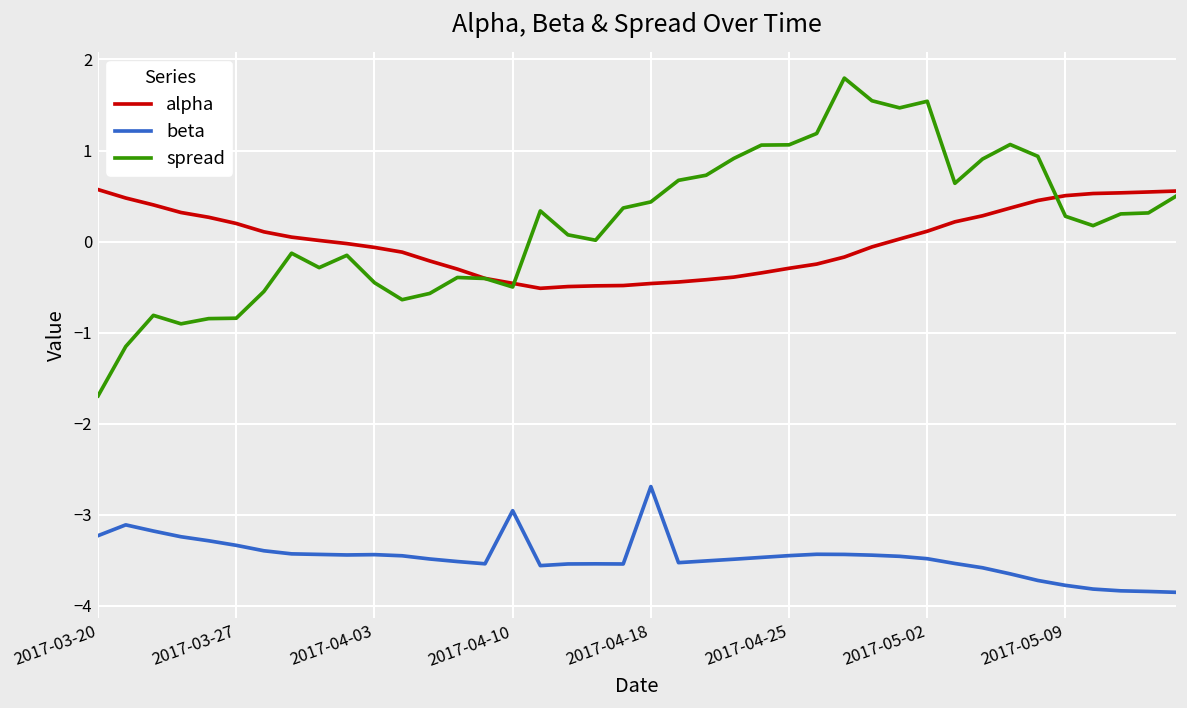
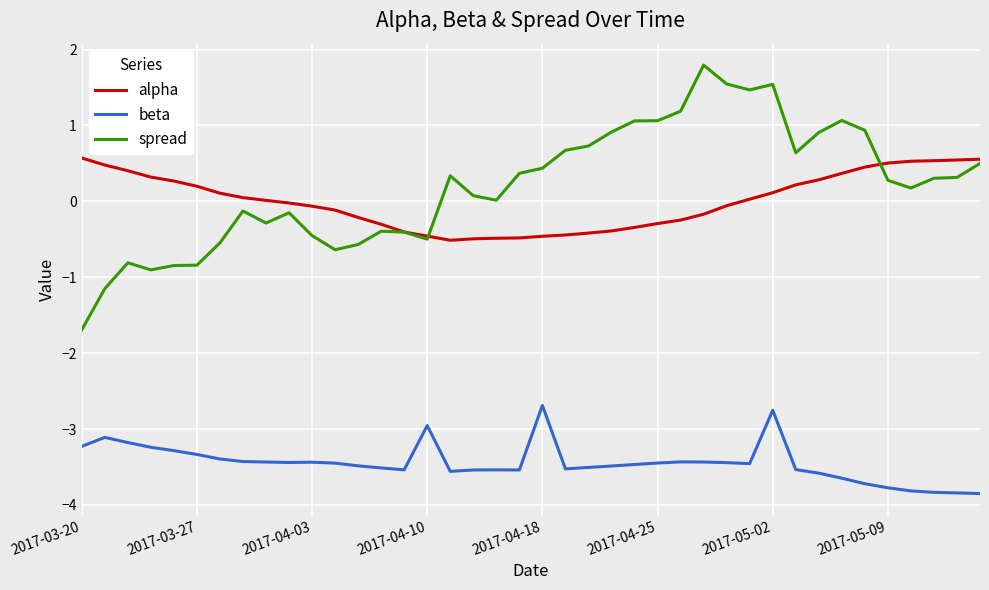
  {
    "alpha": {
      "2017-03-20": 0.6,
      "2017-03-27": 0.2,
      "2017-04-03": -0.1,
      "2017-04-10": -0.5,
      "2017-04-18": -0.5,
      "2017-04-25": -0.3,
      "2017-05-02": 0.1,
      "2017-05-09": 0.5
    },
    "beta": {
      "2017-03-20": -3.2,
      "2017-03-27": -3.3,
      "2017-04-03": -3.4,
      "2017-04-10": -3.0,
      "2017-04-18": -2.7,
      "2017-04-25": -3.4,
-     "2017-05-02": -3.5,
+     "2017-05-02": -2.8,
      "2017-05-09": -3.8
    },
    "spread": {
      "2017-03-20": -1.7,
      "2017-03-27": -0.8,
      "2017-04-03": -0.5,
      "2017-04-10": -0.5,
      "2017-04-18": 0.4,
      "2017-04-25": 1.1,
      "2017-05-02": 1.5,
      "2017-05-09": 0.3
    }
  }
